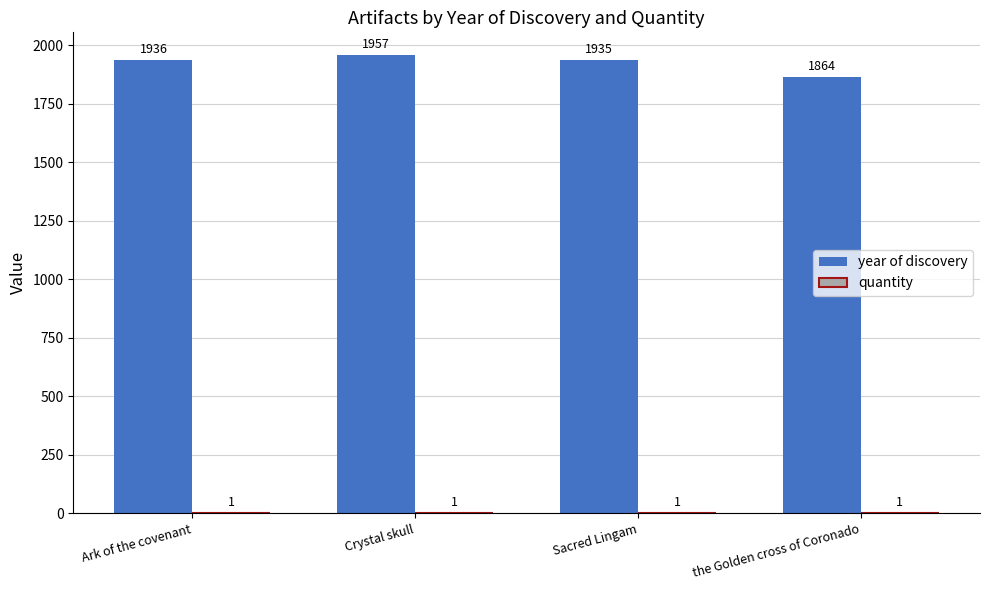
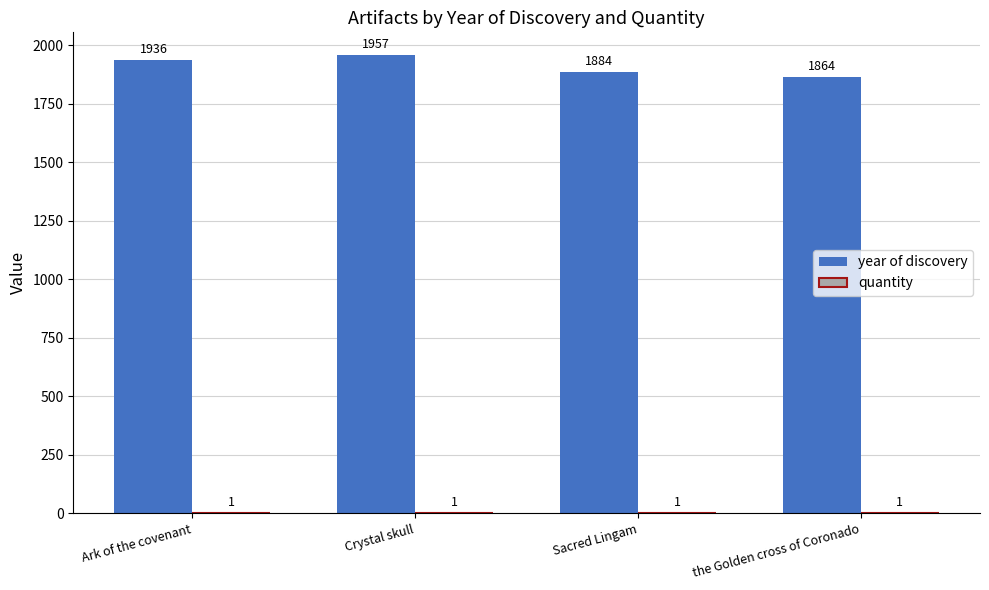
  {
    "year of discovery": {
      "Ark of the covenant": 1936,
      "Crystal skull": 1957,
-     "Sacred Lingam": 1935,
+     "Sacred Lingam": 1884,
      "the Golden cross of Coronado": 1864
    },
    "quantity": {
      "Ark of the covenant": 1,
      "Crystal skull": 1,
      "Sacred Lingam": 1,
      "the Golden cross of Coronado": 1
    }
  }
